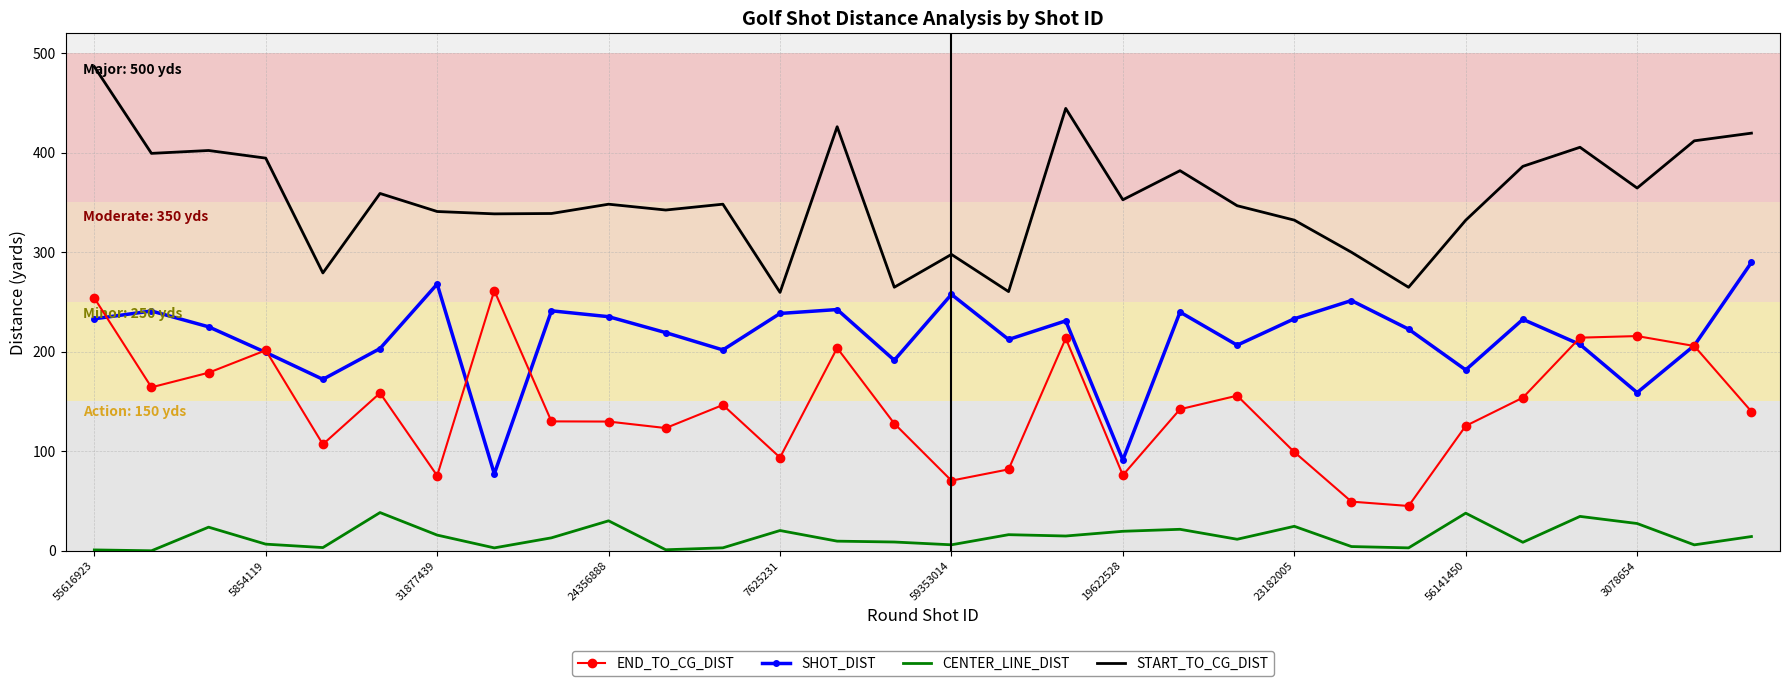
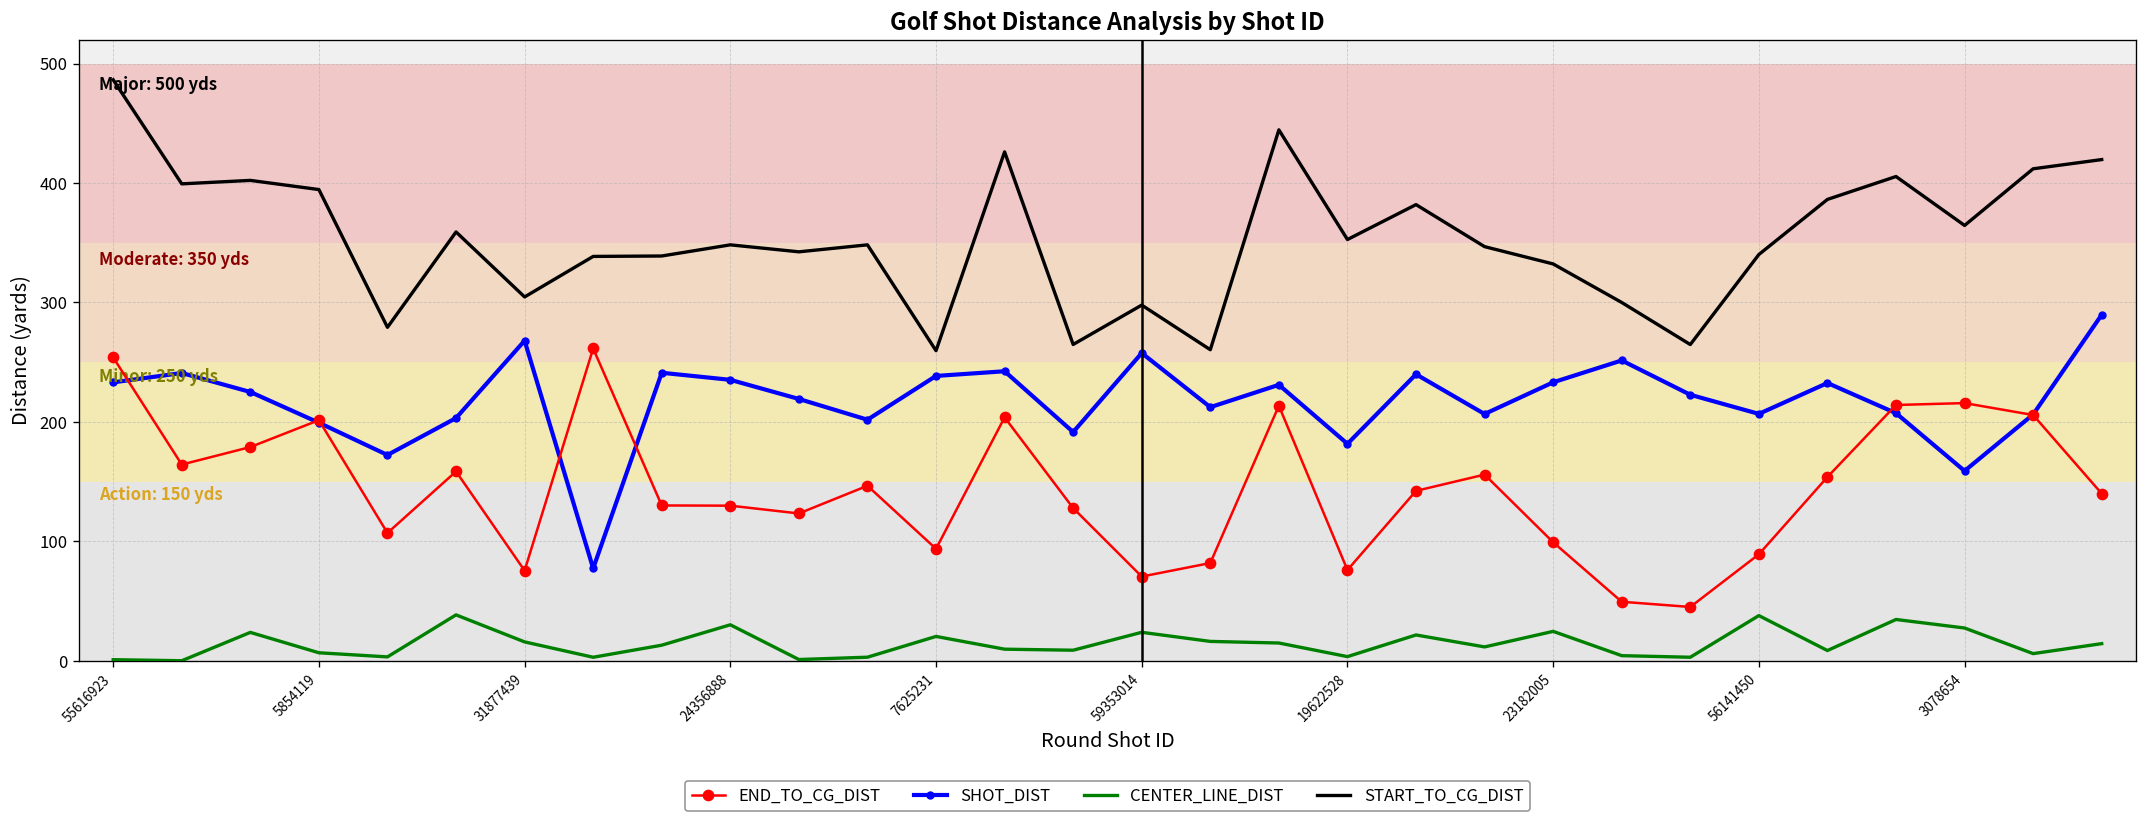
  {
    "END_TO_CG_DIST": {
      "55616923": 250,
      "31877439": 80,
      "24356888": 130,
      "7625231": 90,
      "59353014": 70,
      "19622528": 80,
      "23182005": 100,
-     "56141450": 130,
+     "56141450": 90,
      "3078654": 220
    },
    "SHOT_DIST": {
      "31877439": 270,
      "24356888": 240,
      "7625231": 240,
      "59353014": 260,
-     "19622528": 90,
+     "19622528": 180,
      "23182005": 230,
-     "56141450": 180,
+     "56141450": 210,
      "3078654": 160
    },
    "CENTER_LINE_DIST": {
      "55616923": 0,
      "5854119": 10,
      "31877439": 20,
      "24356888": 30,
      "7625231": 20,
-     "59353014": 10,
-     "19622528": 20,
+     "59353014": 20,
+     "19622528": 0,
      "23182005": 20,
      "56141450": 40,
      "3078654": 30
    },
    "START_TO_CG_DIST": {
      "5854119": 390,
-     "31877439": 340,
+     "31877439": 300,
      "24356888": 350,
      "7625231": 260,
      "59353014": 300,
      "19622528": 350,
      "23182005": 330,
-     "56141450": 330,
+     "56141450": 340,
      "3078654": 360
    }
  }
